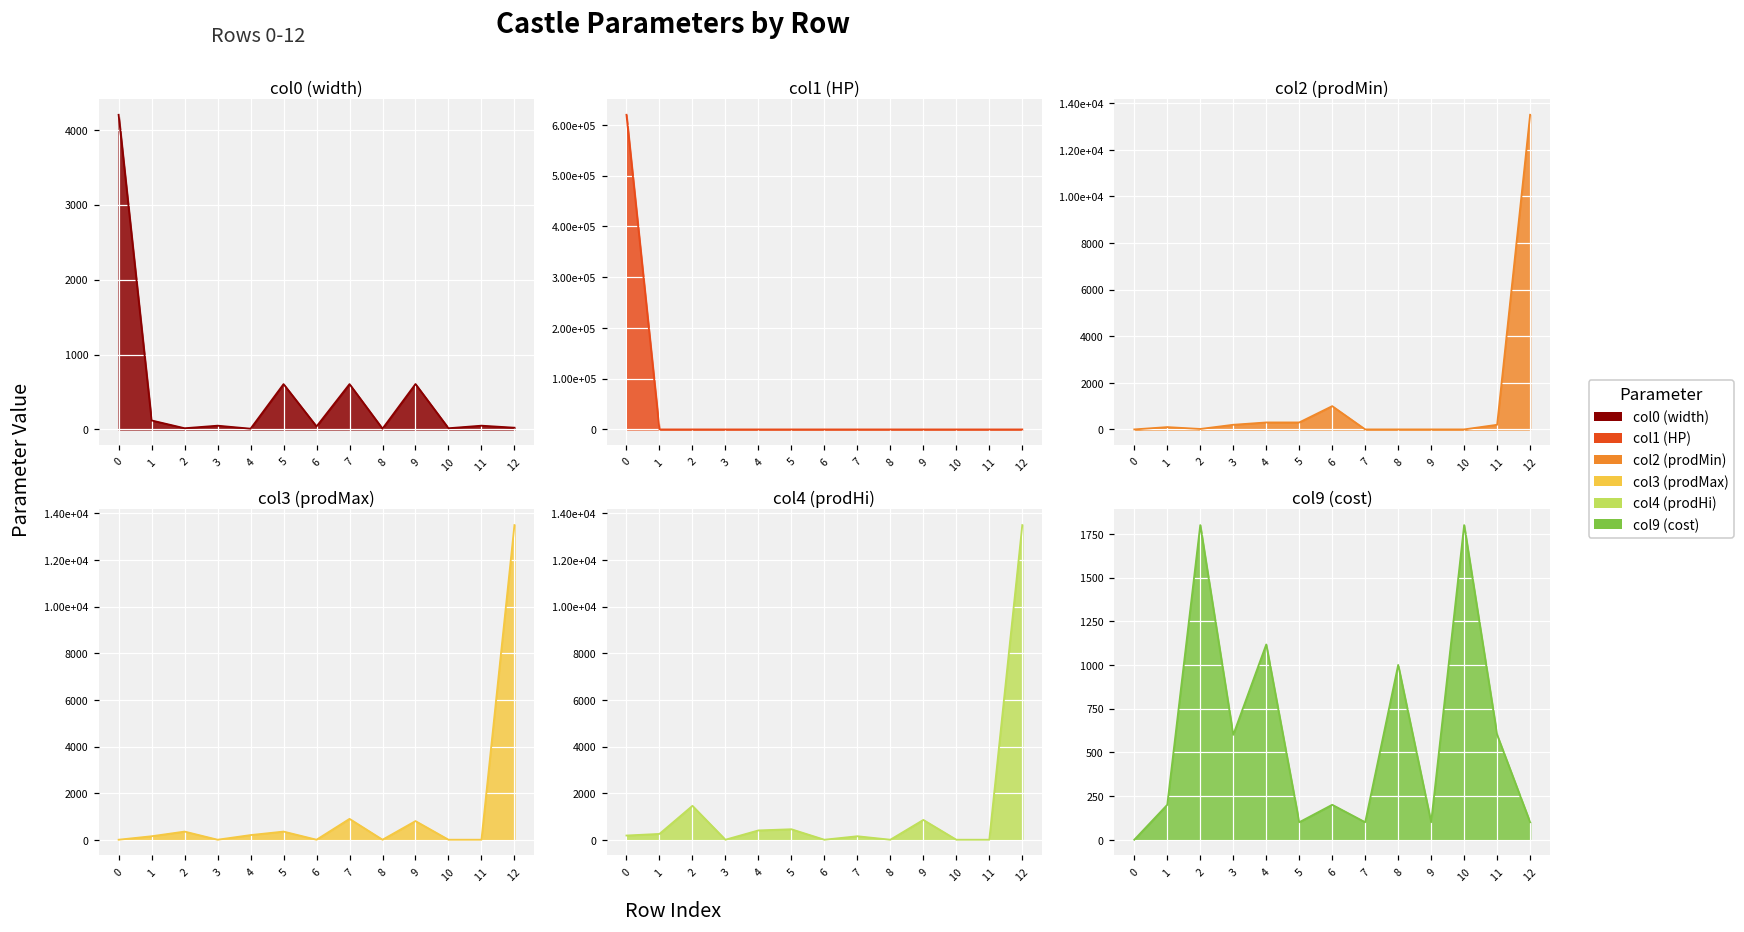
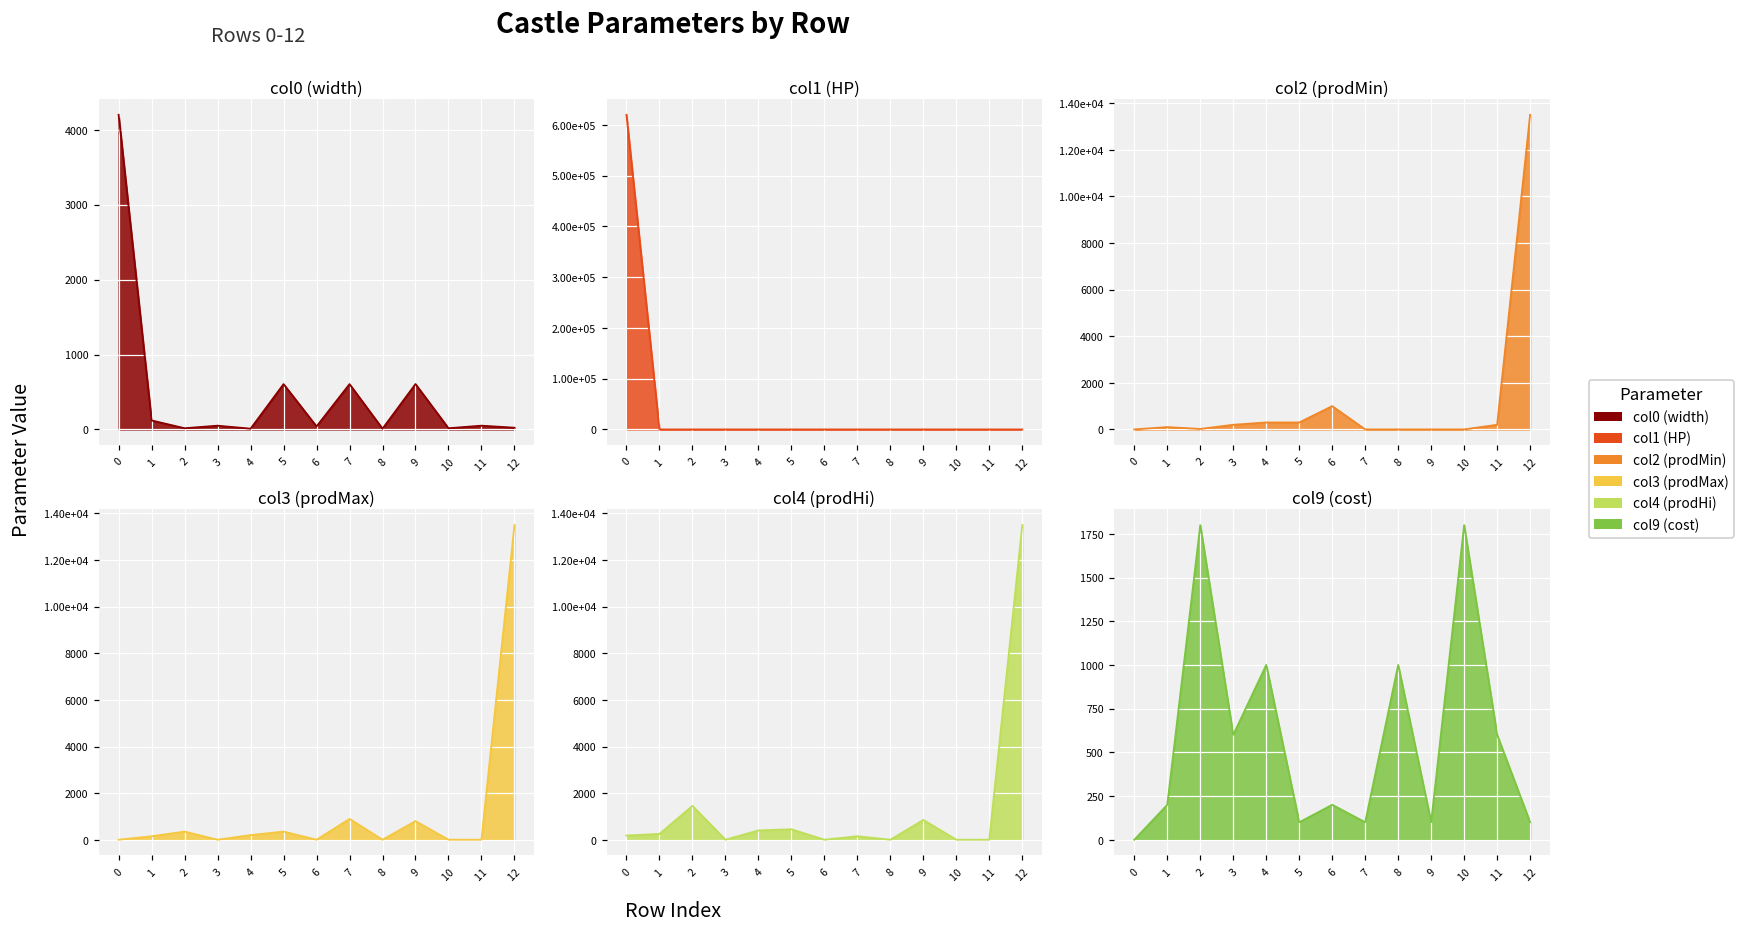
  {
    "col0 (width)": {
      "0": 4200,
      "1": 100,
      "2": 0,
      "3": 100,
      "4": 0,
      "5": 600,
      "6": 0,
      "7": 600,
      "8": 0,
      "9": 600,
      "10": 0,
      "11": 100,
      "12": 0
    },
    "col1 (HP)": {
      "0": 620000,
      "1": 0,
      "2": 0,
      "3": 0,
      "4": 0,
      "5": 0,
      "6": 0,
      "7": 0,
      "8": 0,
      "9": 0,
      "10": 0,
      "11": 0,
      "12": 0
    },
    "col2 (prodMin)": {
      "0": 0,
      "1": 100,
      "2": 0,
      "3": 200,
      "4": 300,
      "5": 300,
      "6": 1000,
      "7": 0,
      "8": 0,
      "9": 0,
      "10": 0,
      "11": 200,
      "12": 13500
    },
    "col3 (prodMax)": {
      "0": 0,
      "1": 200,
      "2": 400,
      "3": 0,
      "4": 200,
      "5": 400,
      "6": 0,
      "7": 900,
      "8": 0,
      "9": 800,
      "10": 0,
      "11": 0,
      "12": 13500
    },
    "col4 (prodHi)": {
      "0": 200,
      "1": 300,
      "2": 1500,
      "3": 0,
      "4": 400,
      "5": 500,
      "6": 0,
      "7": 200,
      "8": 0,
      "9": 900,
      "10": 0,
      "11": 0,
      "12": 13500
    },
    "col9 (cost)": {
      "0": 0,
      "1": 200,
      "2": 1800,
      "3": 600,
-     "4": 1120,
+     "4": 1000,
      "5": 100,
      "6": 200,
      "7": 100,
      "8": 1000,
      "9": 100,
      "10": 1800,
      "11": 600,
      "12": 100
    }
  }
